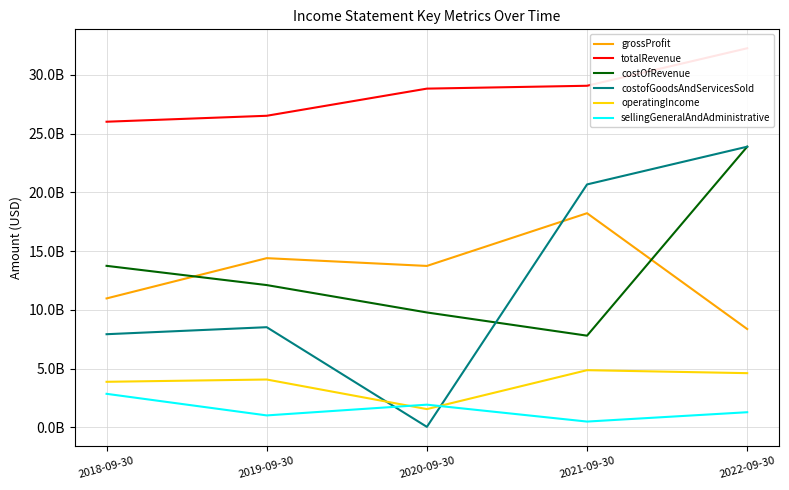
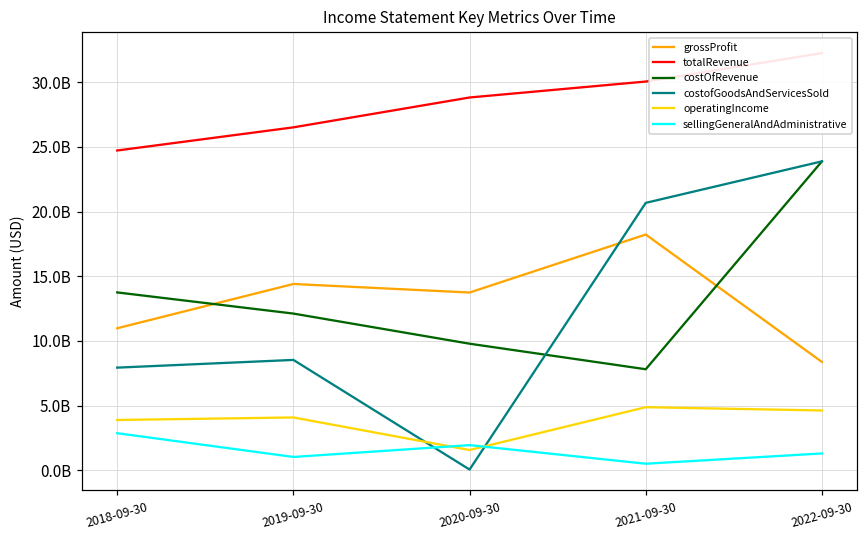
  {
    "totalRevenue": {
-     "2018-09-30": 26000000000,
+     "2018-09-30": 24700000000,
      "2019-09-30": 26500000000,
      "2020-09-30": 28800000000,
-     "2021-09-30": 29100000000
+     "2021-09-30": 30000000000
    },
    "costOfRevenue": {
      "2018-09-30": 13700000000,
      "2019-09-30": 12100000000,
      "2020-09-30": 9800000000,
      "2021-09-30": 7800000000
    },
    "costofGoodsAndServicesSold": {
      "2018-09-30": 7900000000,
      "2019-09-30": 8500000000,
      "2020-09-30": 100000000,
      "2021-09-30": 20700000000
    },
    "sellingGeneralAndAdministrative": {
      "2018-09-30": 2900000000,
      "2019-09-30": 1000000000,
      "2020-09-30": 1900000000,
      "2021-09-30": 500000000,
      "2022-09-30": 1300000000
    }
  }
